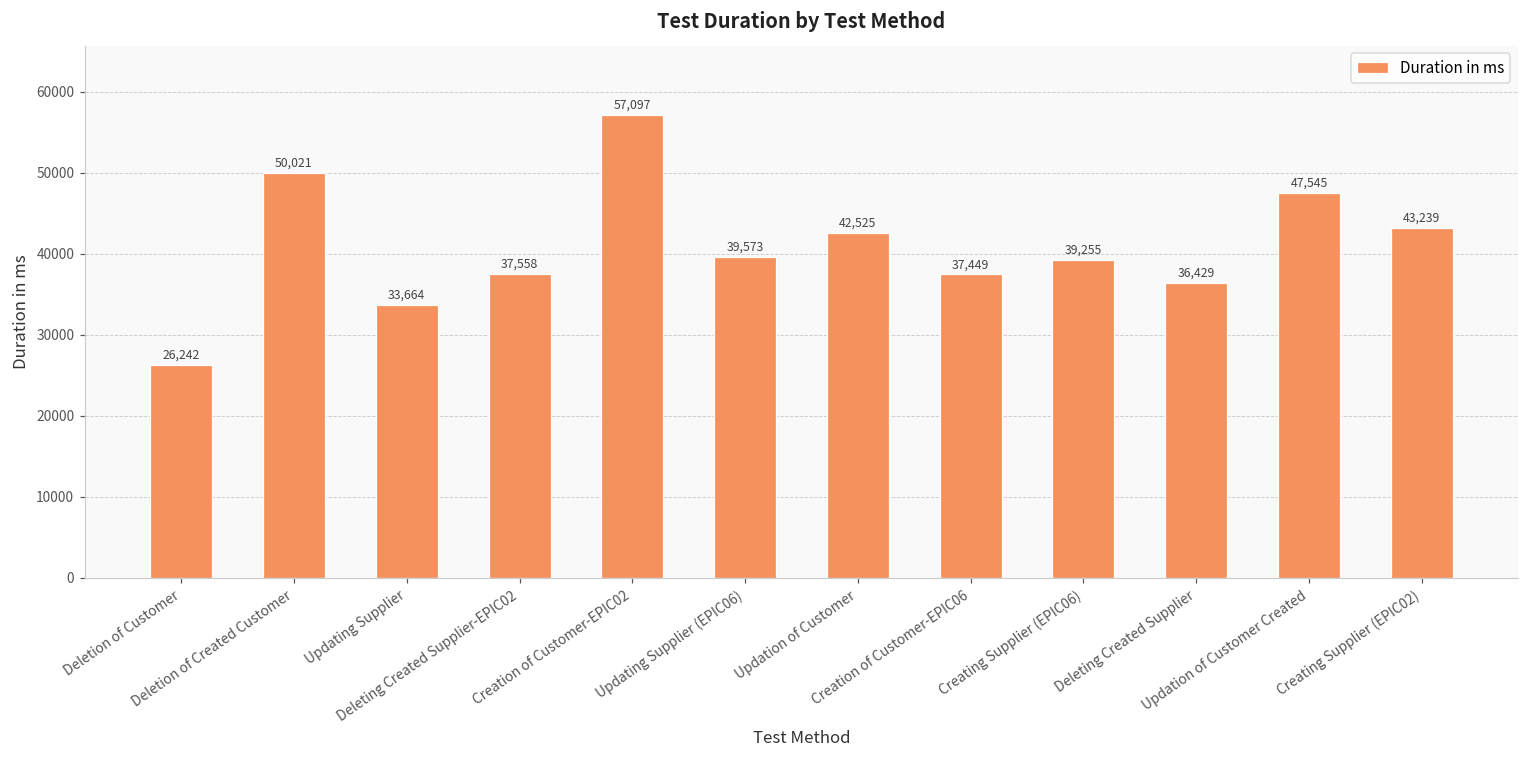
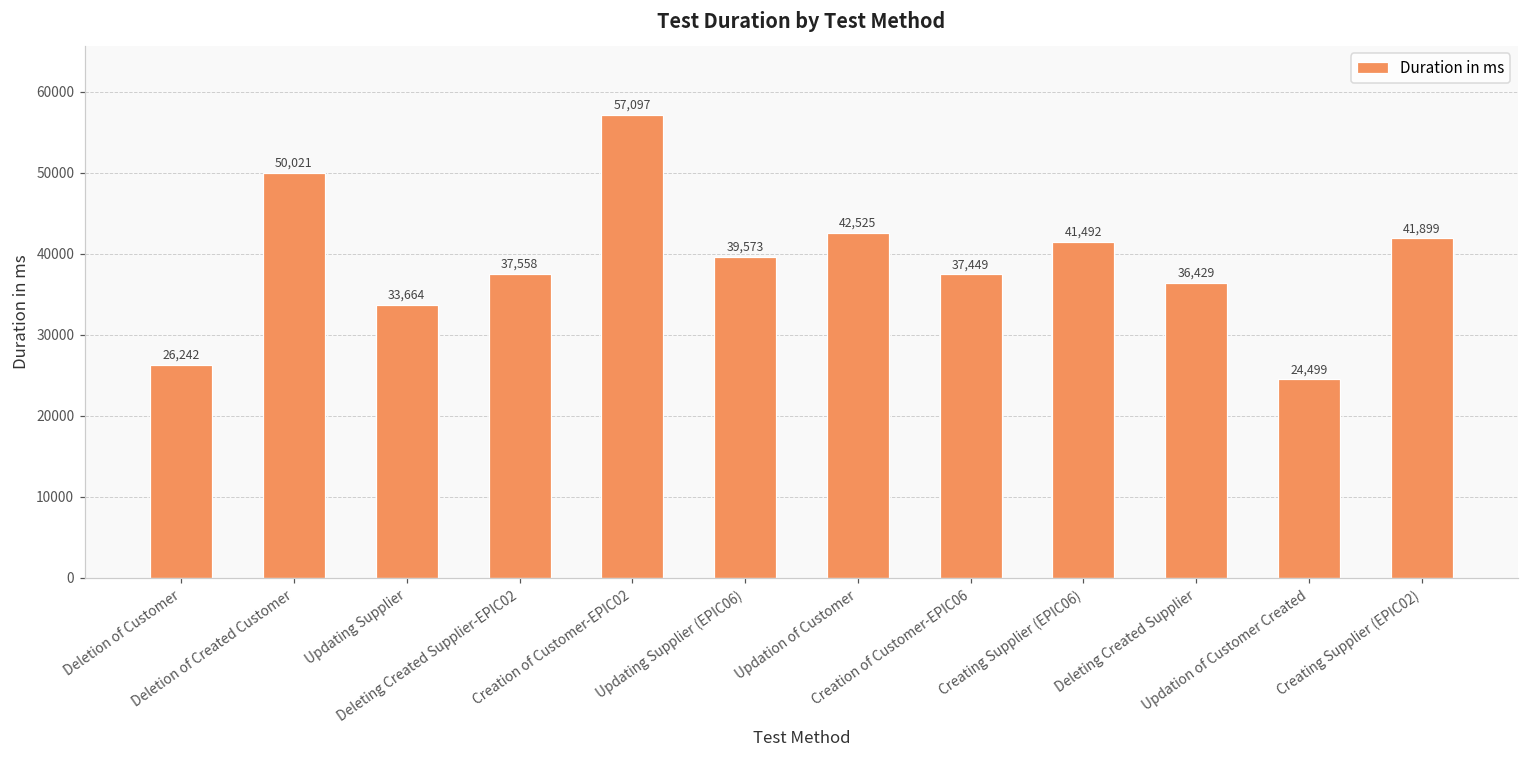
  {
    "Deletion of Customer": "26,242",
    "Deletion of Created Customer": "50,021",
    "Updating Supplier": "33,664",
    "Deleting Created Supplier-EPIC02": "37,558",
    "Creation of Customer-EPIC02": "57,097",
    "Updating Supplier (EPIC06)": "39,573",
    "Updation of Customer": "42,525",
    "Creation of Customer-EPIC06": "37,449",
-   "Creating Supplier (EPIC06)": "39,255",
+   "Creating Supplier (EPIC06)": "41,492",
    "Deleting Created Supplier": "36,429",
-   "Updation of Customer Created": "47,545",
-   "Creating Supplier (EPIC02)": "43,239"
+   "Updation of Customer Created": "24,499",
+   "Creating Supplier (EPIC02)": "41,899"
  }
